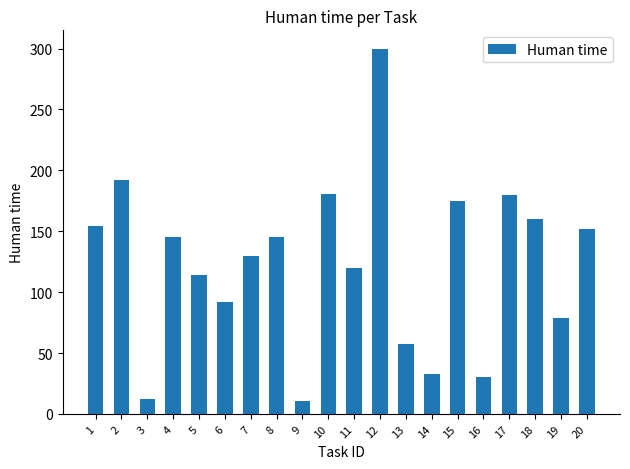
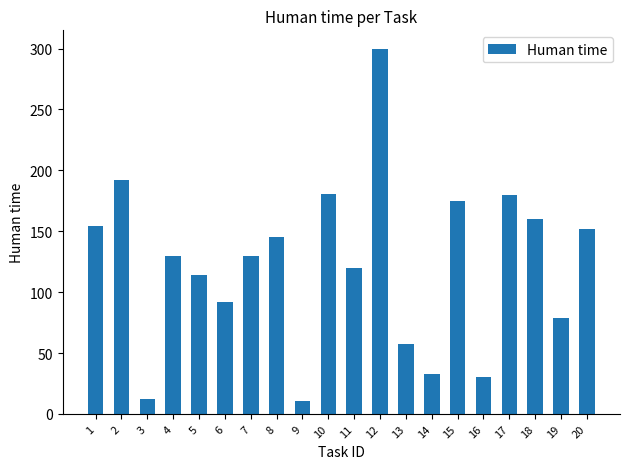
  {
    "1": 154,
    "2": 192,
    "3": 12,
-   "4": 145,
+   "4": 130,
    "5": 114,
    "6": 92,
    "7": 130,
    "8": 145,
    "9": 11,
    "10": 181,
    "11": 120,
    "12": 300,
    "13": 57,
    "14": 33,
    "15": 175,
    "16": 30,
    "17": 180,
    "18": 160,
    "19": 79,
    "20": 152
  }
